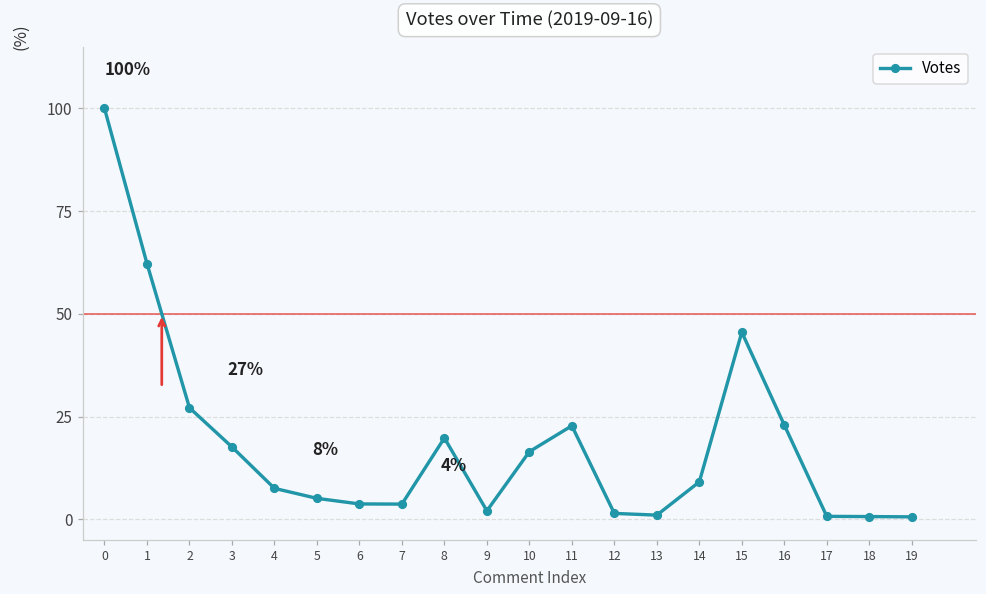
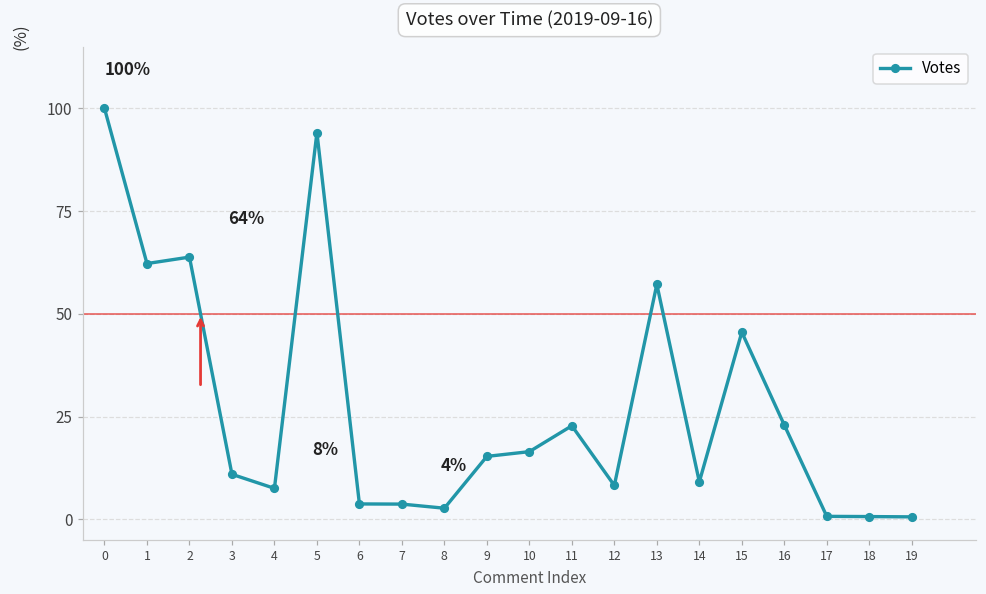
  {
-   "2": "27%",
-   "3": "18",
-   "5": "5",
-   "8": "20",
-   "9": "2",
-   "12": "1",
-   "13": "1"
+   "2": "64%",
+   "3": "11",
+   "5": "94",
+   "8": "3",
+   "9": "15",
+   "12": "8",
+   "13": "57"
  }
